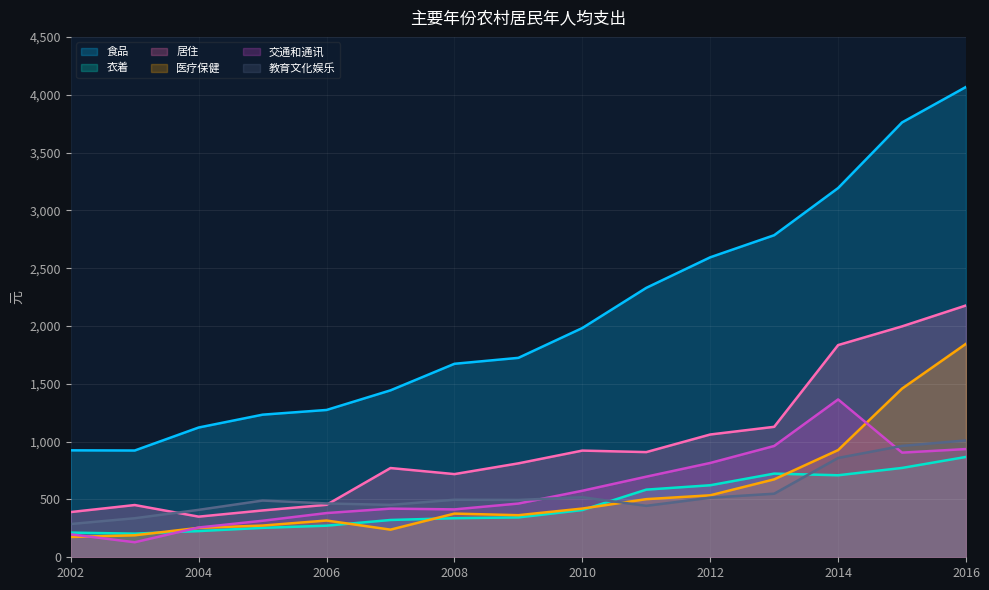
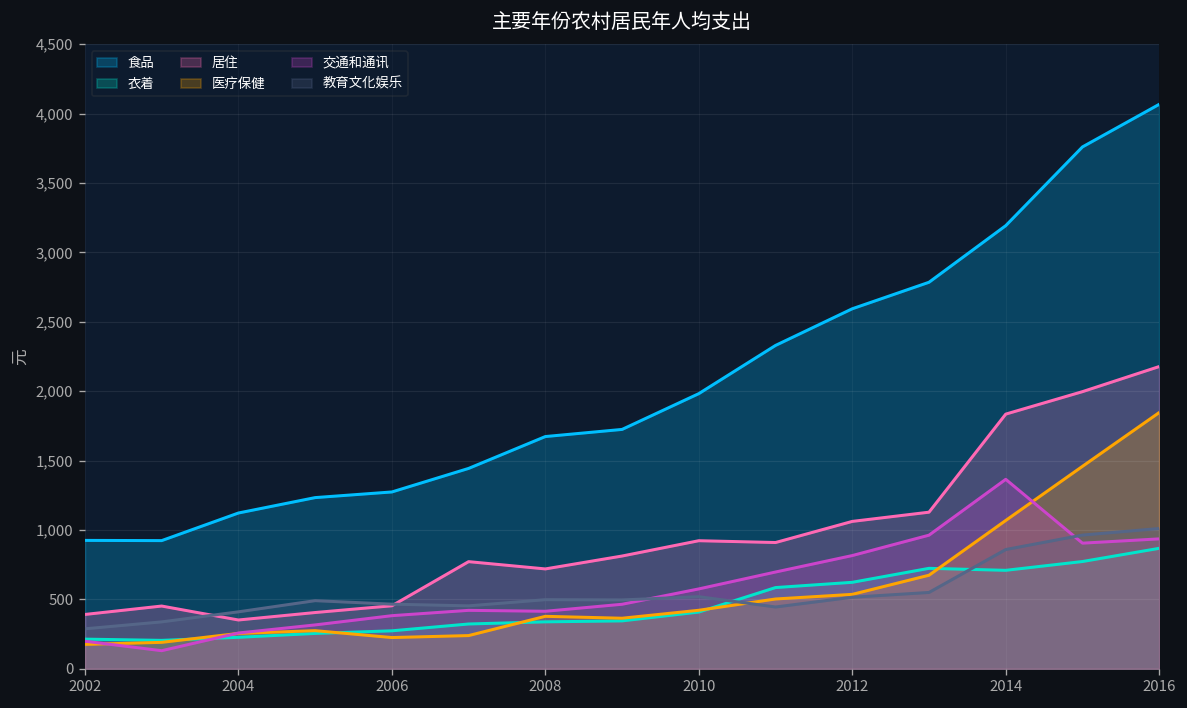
  {
    "医疗保健": {
      "2002": "180",
-     "2006": "320",
+     "2006": "220",
      "2008": "380",
-     "2014": "930",
+     "2014": "1,070",
      "2016": "1,850"
    }
  }
